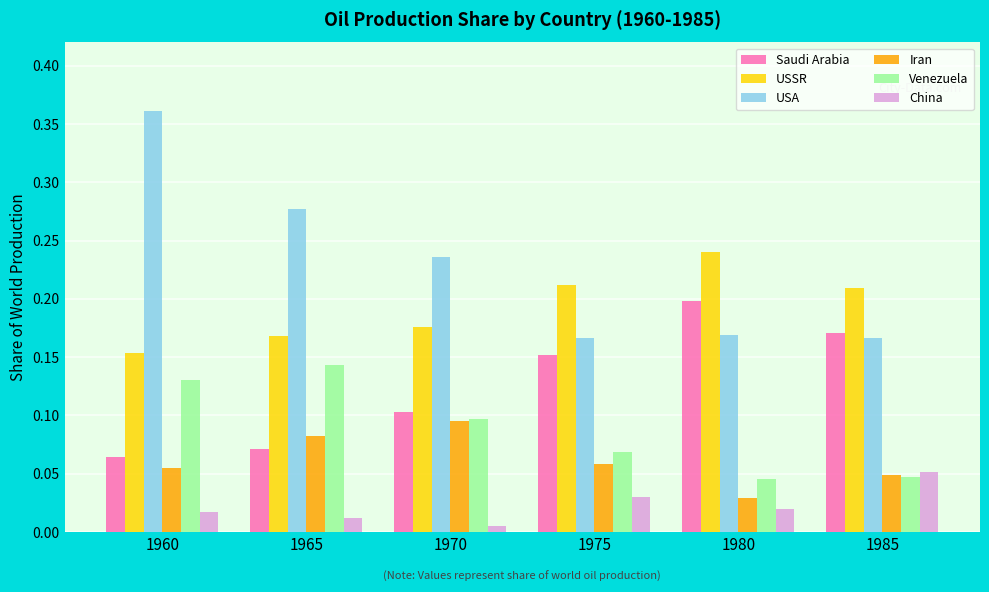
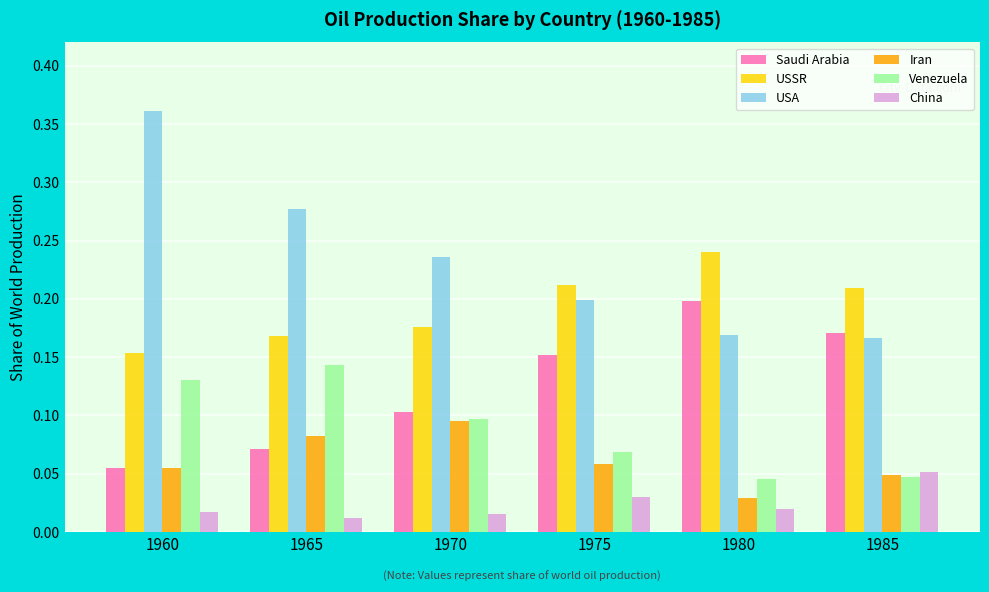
  {
    "Saudi Arabia": {
-     "1960": 0.064,
+     "1960": 0.055,
      "1965": 0.071,
      "1970": 0.103,
      "1975": 0.151,
      "1980": 0.198,
      "1985": 0.170
    },
    "USA": {
      "1960": 0.361,
      "1965": 0.277,
      "1970": 0.236,
-     "1975": 0.166,
+     "1975": 0.199,
      "1980": 0.169,
      "1985": 0.166
    },
    "Venezuela": {
      "1960": 0.130,
      "1965": 0.143,
      "1970": 0.096,
      "1975": 0.068,
      "1980": 0.045,
      "1985": 0.047
    },
    "China": {
      "1960": 0.017,
      "1965": 0.012,
-     "1970": 0.005,
+     "1970": 0.015,
      "1975": 0.030,
      "1980": 0.020,
      "1985": 0.051
    }
  }
